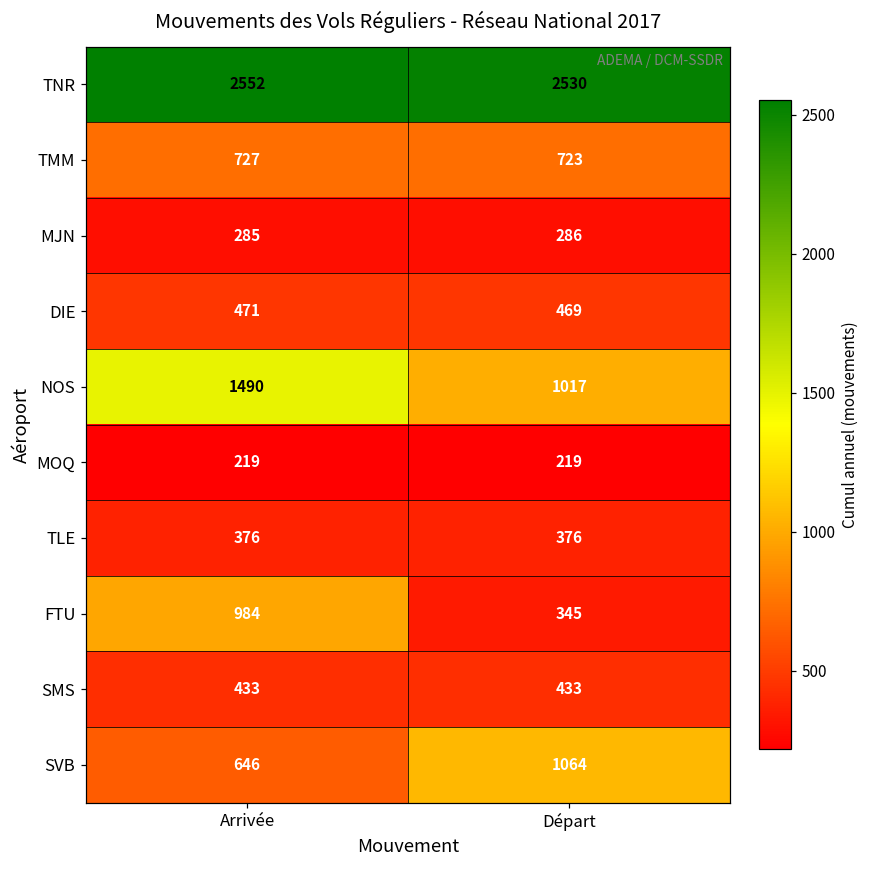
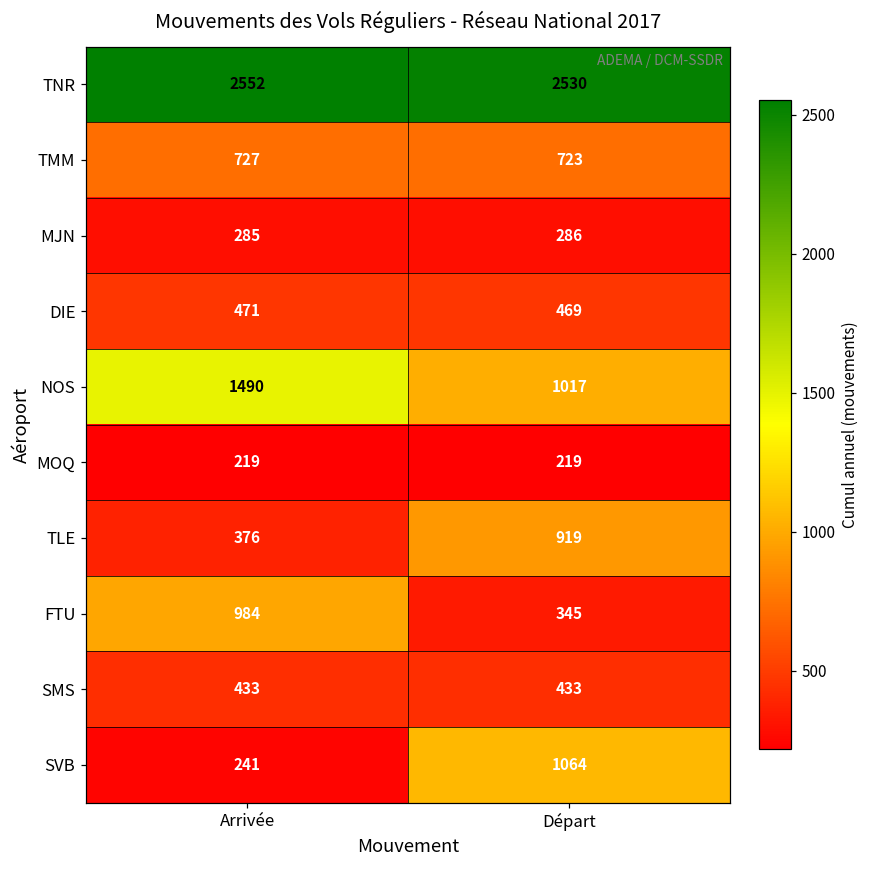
  {
    "TNR": {
      "Arrivée": 2552
    },
    "TMM": {
      "Arrivée": 727,
      "Départ": 723
    },
    "MJN": {
      "Arrivée": 285,
      "Départ": 286
    },
    "DIE": {
      "Arrivée": 471,
      "Départ": 469
    },
    "NOS": {
      "Arrivée": 1490,
      "Départ": 1017
    },
    "MOQ": {
      "Arrivée": 219,
      "Départ": 219
    },
    "TLE": {
      "Arrivée": 376,
-     "Départ": 376
+     "Départ": 919
    },
    "FTU": {
      "Arrivée": 984,
      "Départ": 345
    },
    "SMS": {
      "Arrivée": 433,
      "Départ": 433
    },
    "SVB": {
-     "Arrivée": 646,
+     "Arrivée": 241,
      "Départ": 1064
    }
  }
